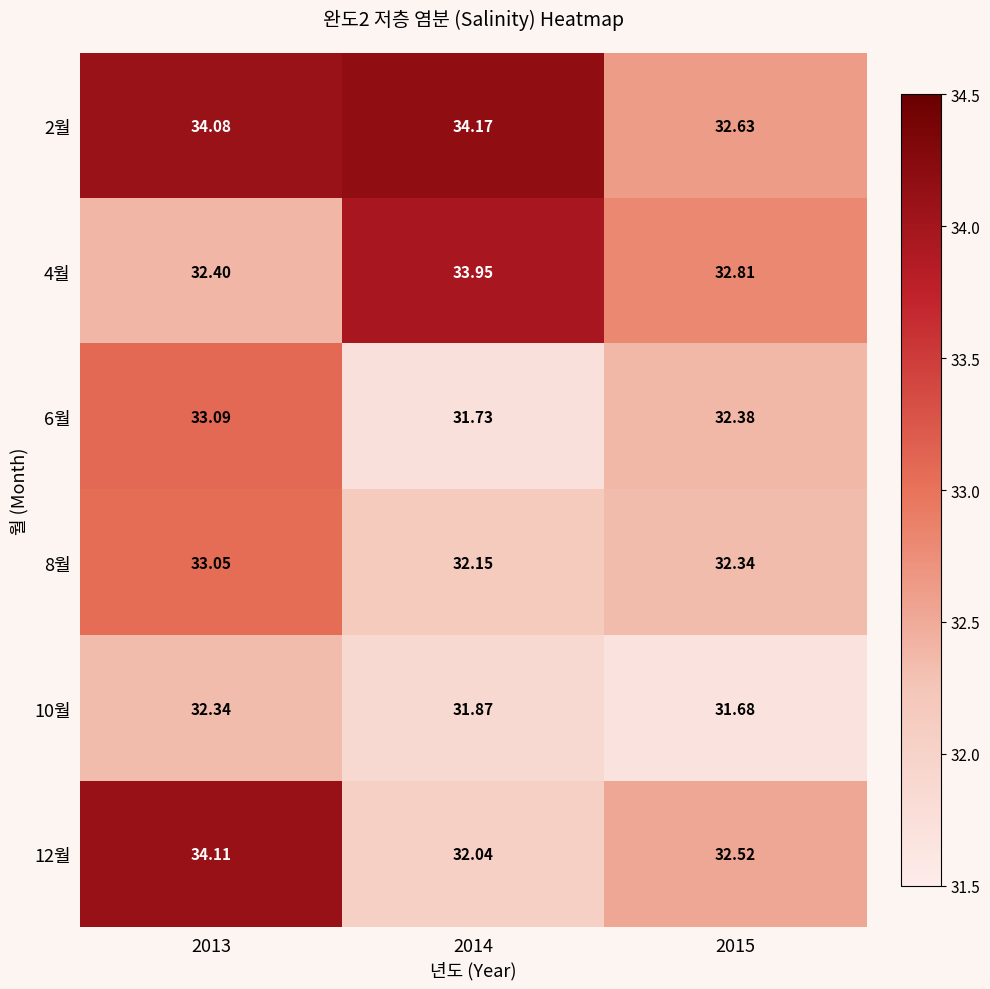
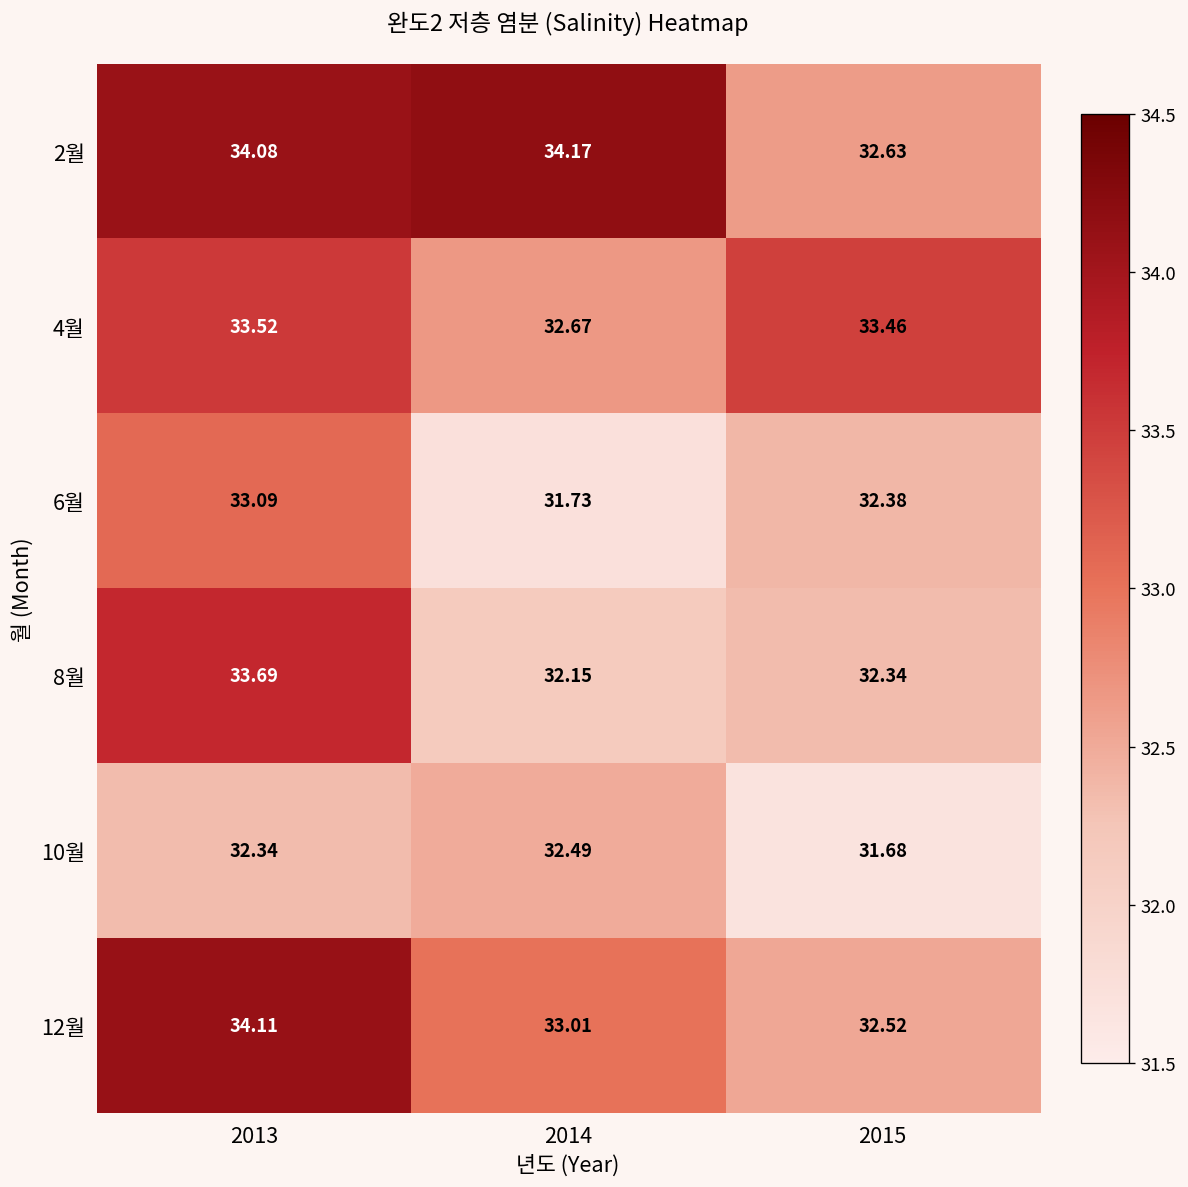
  {
    "2월": {
      "2013": 34.08,
      "2014": 34.17,
      "2015": 32.63
    },
    "4월": {
-     "2013": 32.40,
-     "2014": 33.95,
-     "2015": 32.81
+     "2013": 33.52,
+     "2014": 32.67,
+     "2015": 33.46
    },
    "6월": {
      "2013": 33.09,
      "2014": 31.73,
      "2015": 32.38
    },
    "8월": {
-     "2013": 33.05,
+     "2013": 33.69,
      "2014": 32.15,
      "2015": 32.34
    },
    "10월": {
      "2013": 32.34,
-     "2014": 31.87,
+     "2014": 32.49,
      "2015": 31.68
    },
    "12월": {
      "2013": 34.11,
-     "2014": 32.04,
+     "2014": 33.01,
      "2015": 32.52
    }
  }
